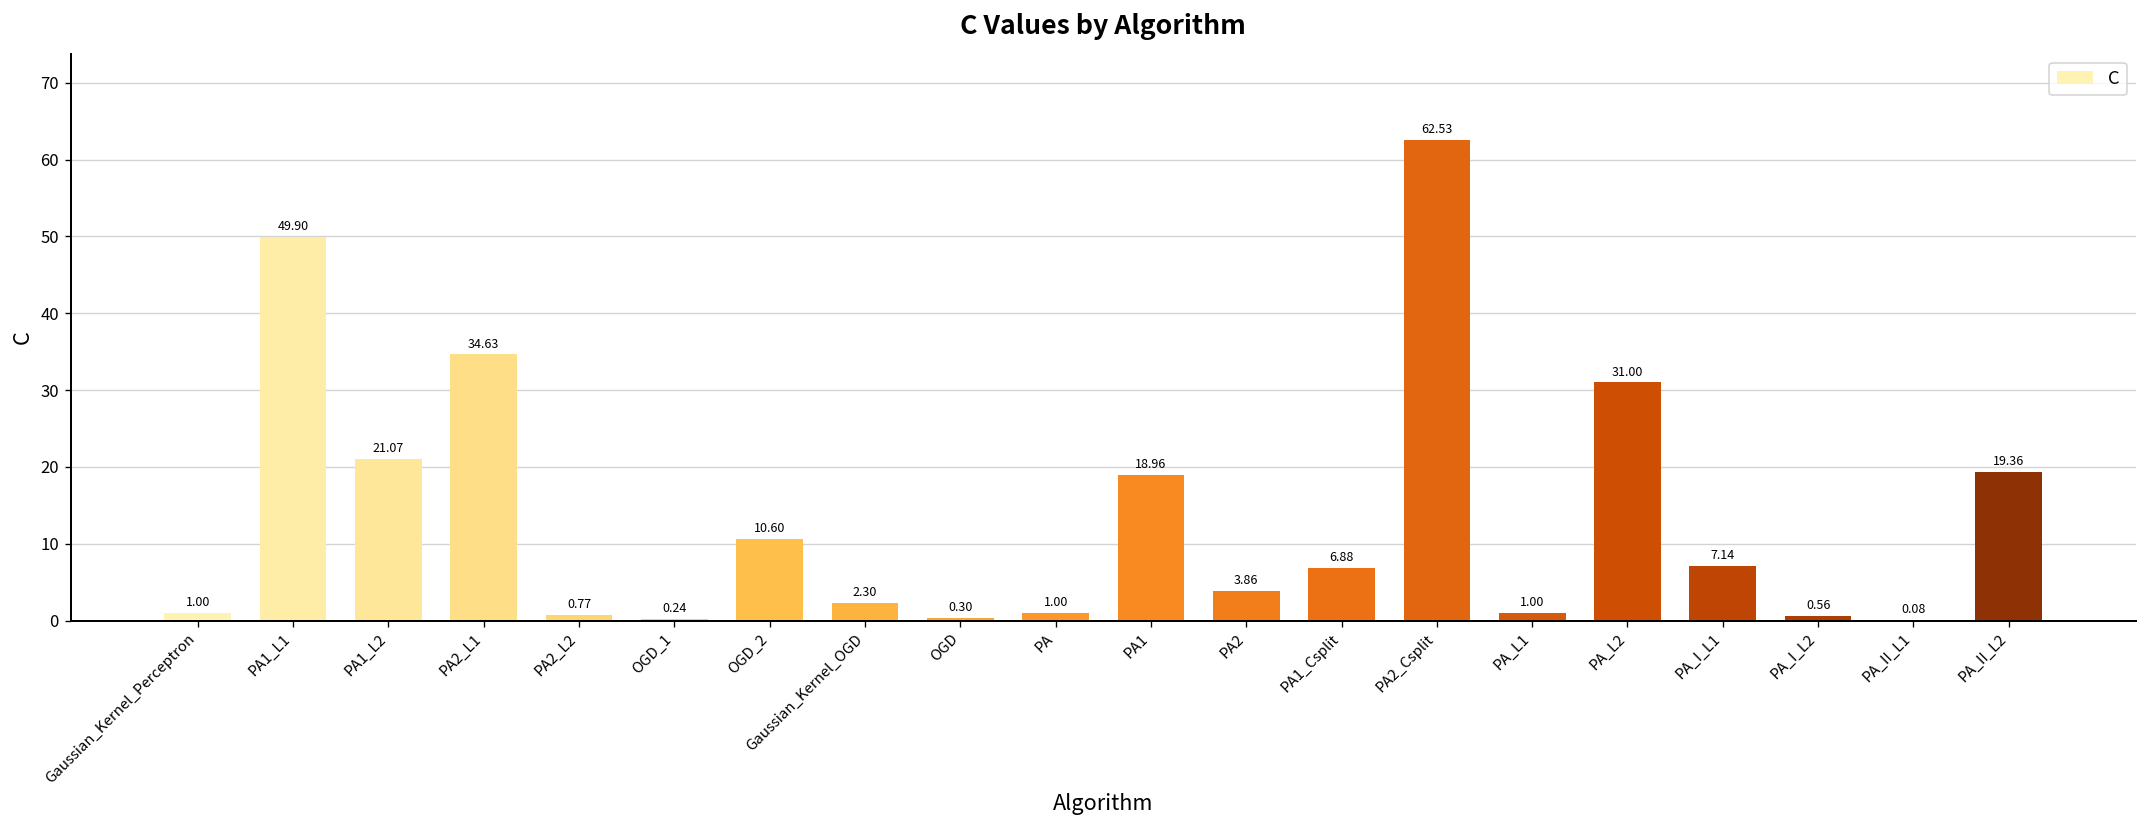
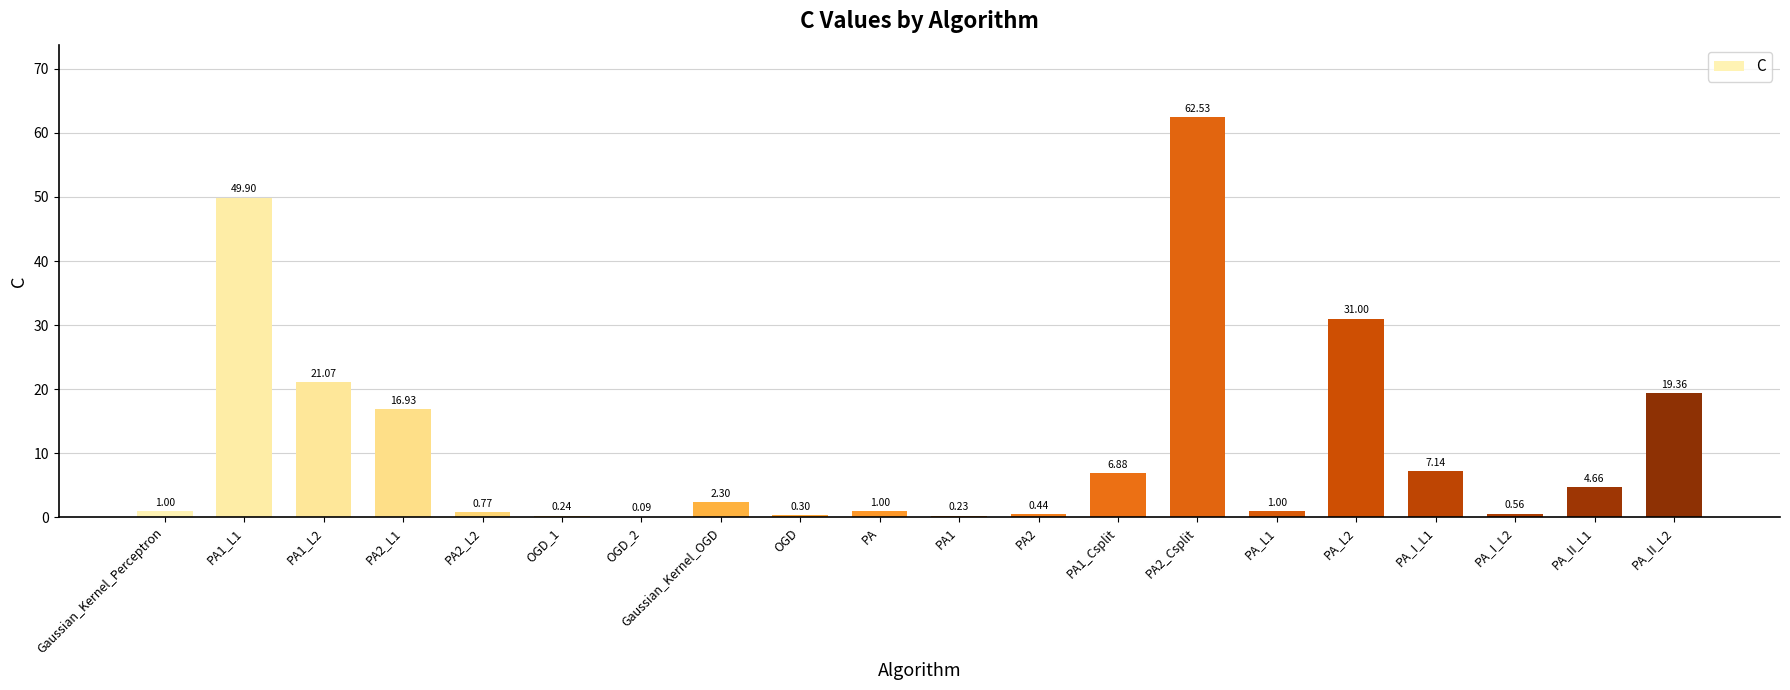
  {
    "Gaussian_Kernel_Perceptron": 1.00,
    "PA1_L1": 49.90,
    "PA1_L2": 21.07,
-   "PA2_L1": 34.63,
+   "PA2_L1": 16.93,
    "PA2_L2": 0.77,
    "OGD_1": 0.24,
-   "OGD_2": 10.60,
+   "OGD_2": 0.09,
    "Gaussian_Kernel_OGD": 2.30,
    "OGD": 0.30,
    "PA": 1.00,
-   "PA1": 18.96,
-   "PA2": 3.86,
+   "PA1": 0.23,
+   "PA2": 0.44,
    "PA1_Csplit": 6.88,
    "PA2_Csplit": 62.53,
    "PA_L1": 1.00,
    "PA_L2": 31.00,
    "PA_I_L1": 7.14,
    "PA_I_L2": 0.56,
-   "PA_II_L1": 0.08,
+   "PA_II_L1": 4.66,
    "PA_II_L2": 19.36
  }
